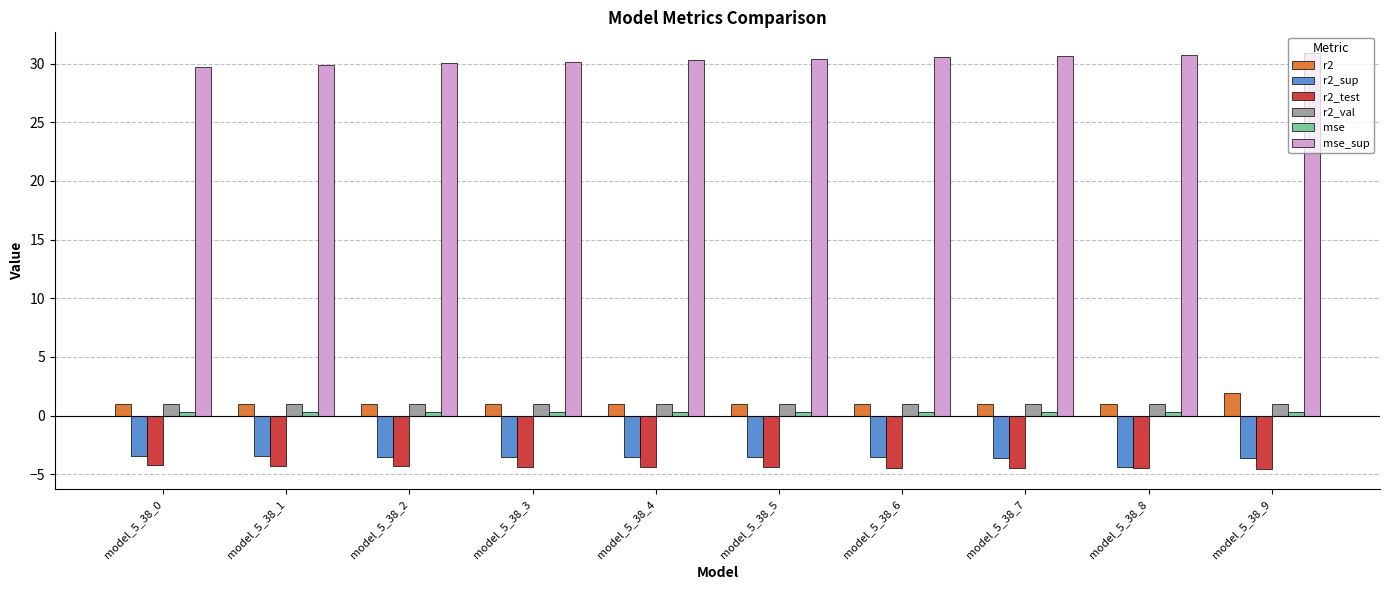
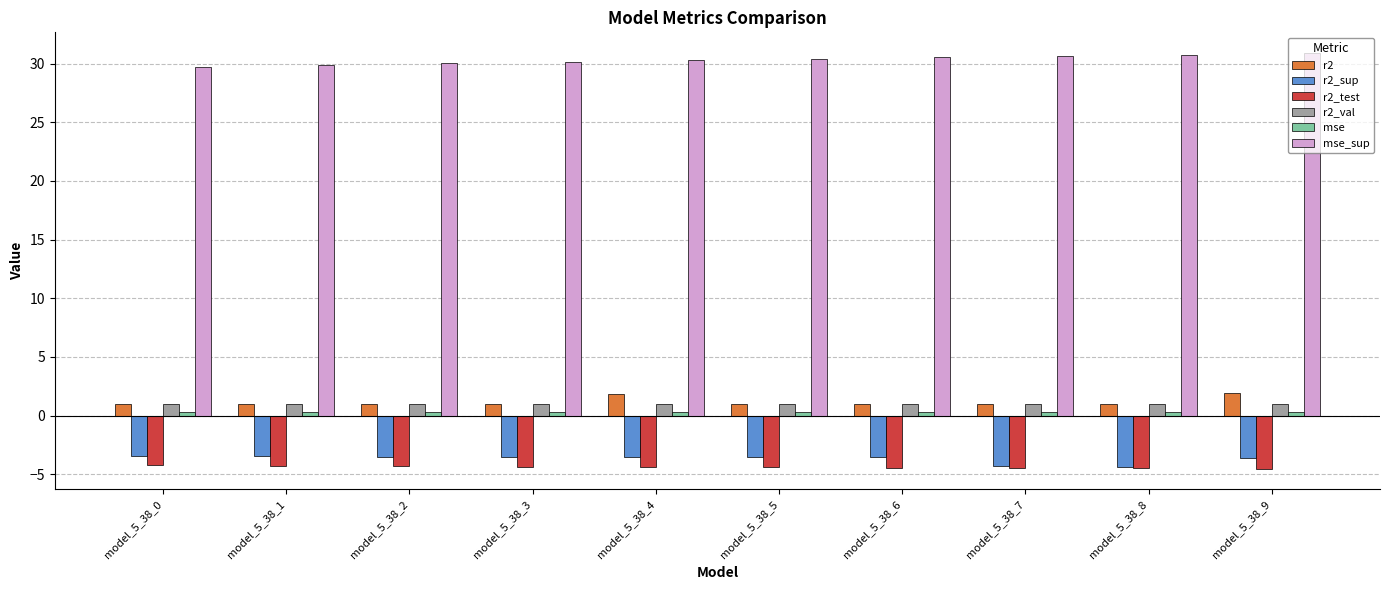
  {
    "r2": {
      "model_5_38_0": 1.0,
      "model_5_38_1": 1.0,
      "model_5_38_2": 1.0,
      "model_5_38_3": 1.0,
-     "model_5_38_4": 1.0,
+     "model_5_38_4": 1.8,
      "model_5_38_5": 1.0,
      "model_5_38_6": 1.0,
      "model_5_38_7": 1.0,
      "model_5_38_8": 1.0,
      "model_5_38_9": 2.0
    },
    "r2_sup": {
      "model_5_38_0": -3.4,
      "model_5_38_1": -3.5,
      "model_5_38_2": -3.5,
      "model_5_38_3": -3.5,
      "model_5_38_4": -3.5,
      "model_5_38_5": -3.5,
      "model_5_38_6": -3.6,
-     "model_5_38_7": -3.6,
+     "model_5_38_7": -4.3,
      "model_5_38_8": -4.4,
      "model_5_38_9": -3.6
    },
    "r2_test": {
      "model_5_38_0": -4.2,
      "model_5_38_1": -4.3,
      "model_5_38_2": -4.3,
      "model_5_38_3": -4.3,
      "model_5_38_4": -4.4,
      "model_5_38_5": -4.4,
      "model_5_38_6": -4.4,
      "model_5_38_7": -4.5,
      "model_5_38_8": -4.5,
      "model_5_38_9": -4.5
    },
    "mse_sup": {
      "model_5_38_0": 29.7,
      "model_5_38_1": 29.9,
      "model_5_38_2": 30.0,
      "model_5_38_3": 30.1,
      "model_5_38_4": 30.3,
      "model_5_38_5": 30.4,
      "model_5_38_6": 30.5,
      "model_5_38_7": 30.6,
      "model_5_38_8": 30.8
    }
  }
